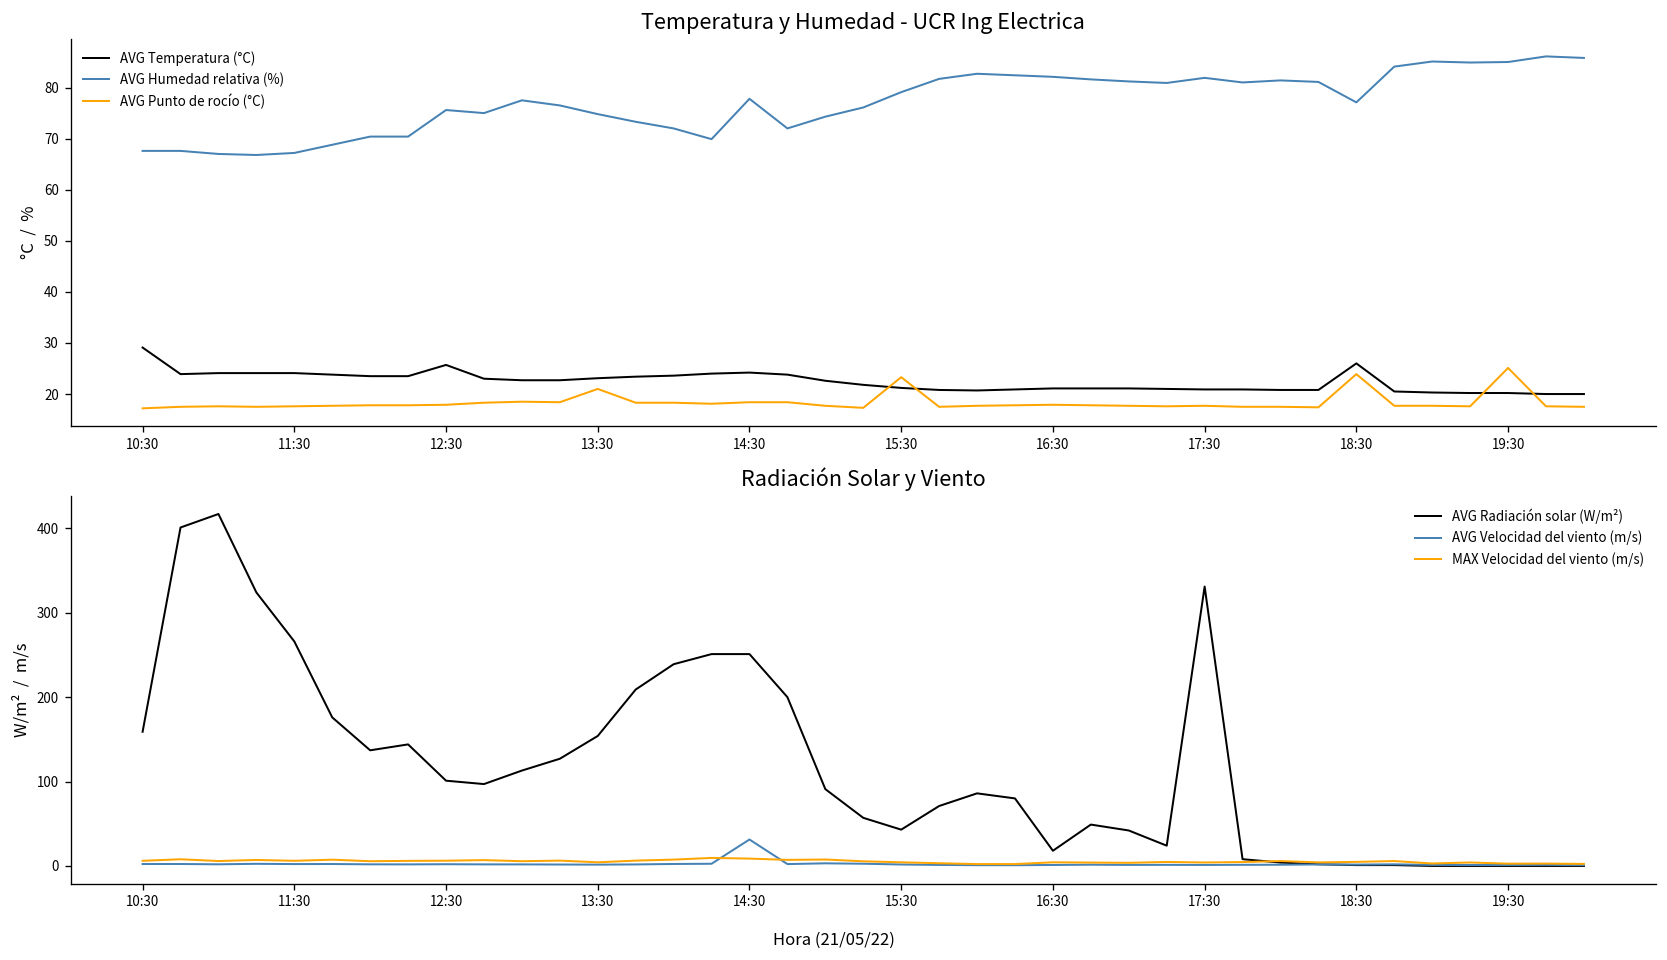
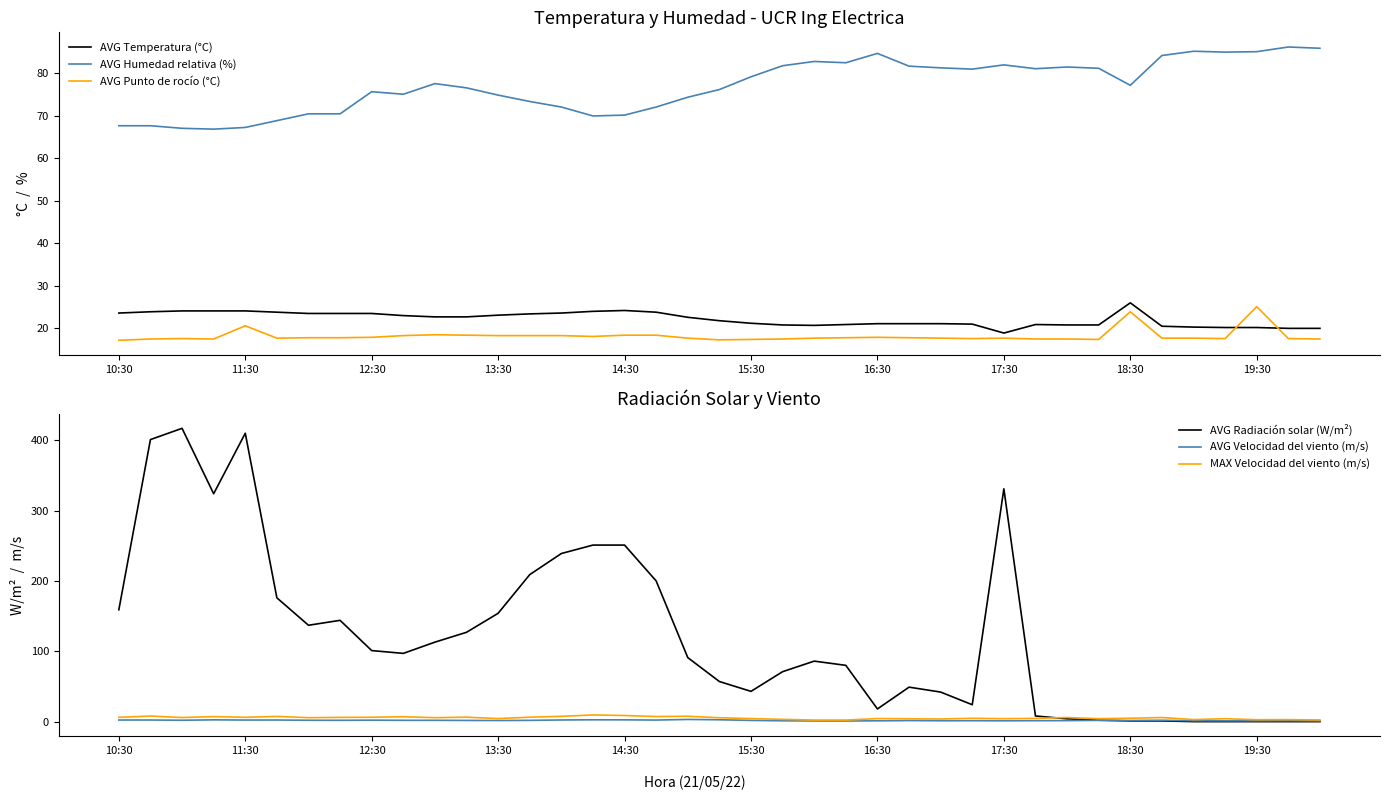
  {
    "Temperatura y Humedad - UCR Ing Electrica": {
      "AVG Temperatura (°C)": {
-       "10:30": 29,
+       "10:30": 24,
        "11:30": 24,
-       "12:30": 26,
+       "12:30": 24,
        "13:30": 23,
        "14:30": 24,
        "15:30": 21,
        "16:30": 21,
-       "17:30": 21,
+       "17:30": 19,
        "18:30": 26,
        "19:30": 20
      },
      "AVG Humedad relativa (%)": {
        "10:30": 68,
        "11:30": 67,
        "12:30": 76,
        "13:30": 75,
-       "14:30": 78,
+       "14:30": 70,
        "15:30": 79,
-       "16:30": 82,
+       "16:30": 85,
        "17:30": 82,
        "18:30": 77,
        "19:30": 85
      },
      "AVG Punto de rocío (°C)": {
        "10:30": 17,
-       "11:30": 18,
+       "11:30": 21,
        "12:30": 18,
-       "13:30": 21,
+       "13:30": 18,
        "14:30": 18,
-       "15:30": 23,
+       "15:30": 17,
        "16:30": 18,
        "17:30": 18,
        "18:30": 24,
        "19:30": 25
      }
    },
    "Radiación Solar y Viento": {
      "AVG Radiación solar (W/m²)": {
        "10:30": 160,
-       "11:30": 270,
+       "11:30": 410,
        "12:30": 100,
        "13:30": 150,
        "14:30": 250,
        "15:30": 40,
        "16:30": 20,
        "17:30": 330
      },
      "AVG Velocidad del viento (m/s)": {
        "10:30": 0,
        "11:30": 0,
        "12:30": 0,
-       "14:30": 30
+       "14:30": 0
      },
      "MAX Velocidad del viento (m/s)": {
        "10:30": 10,
        "11:30": 10,
        "12:30": 10,
        "14:30": 10
      }
    }
  }
